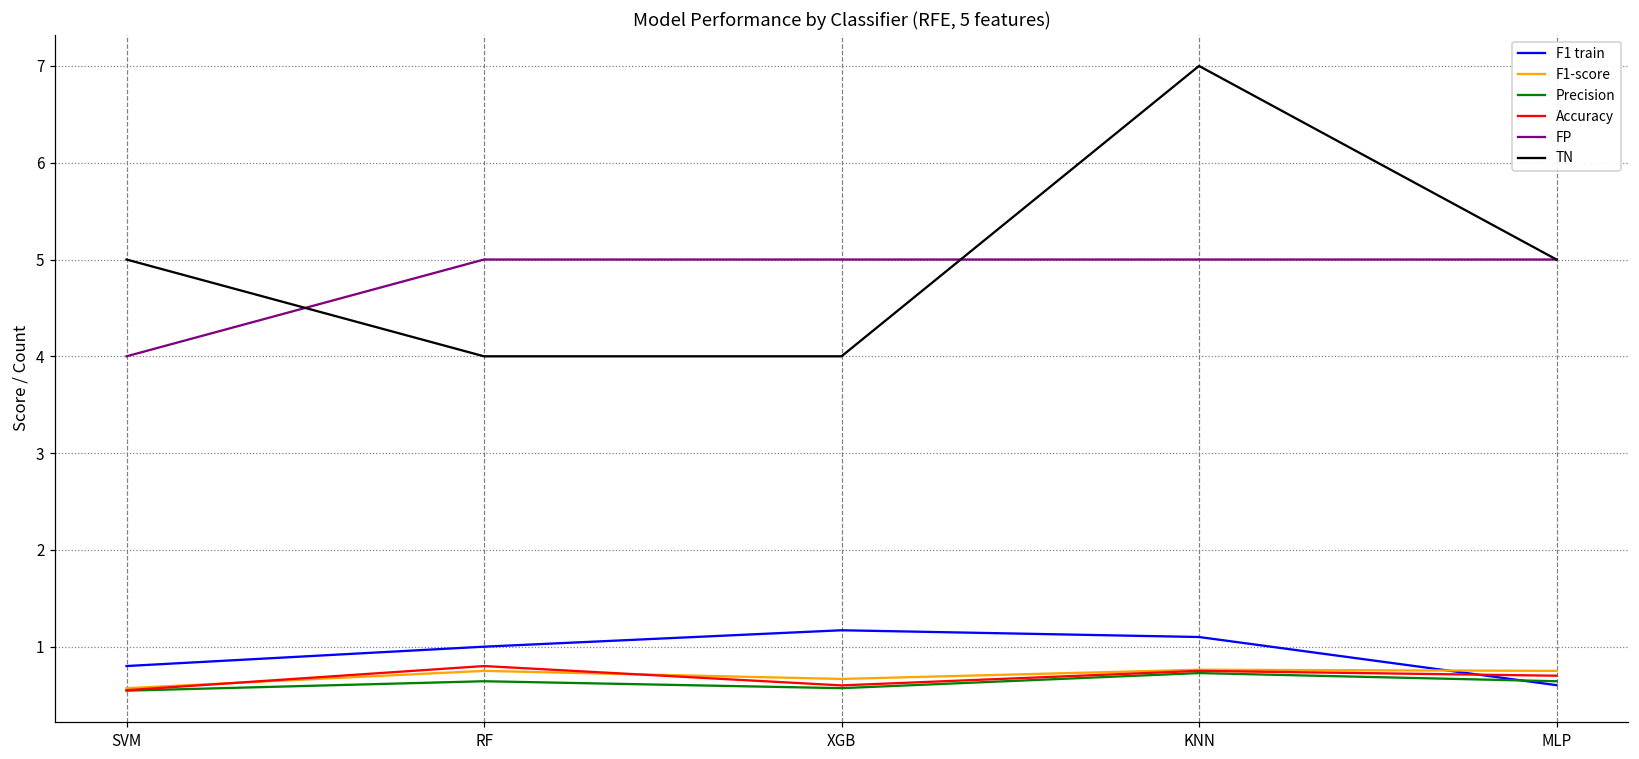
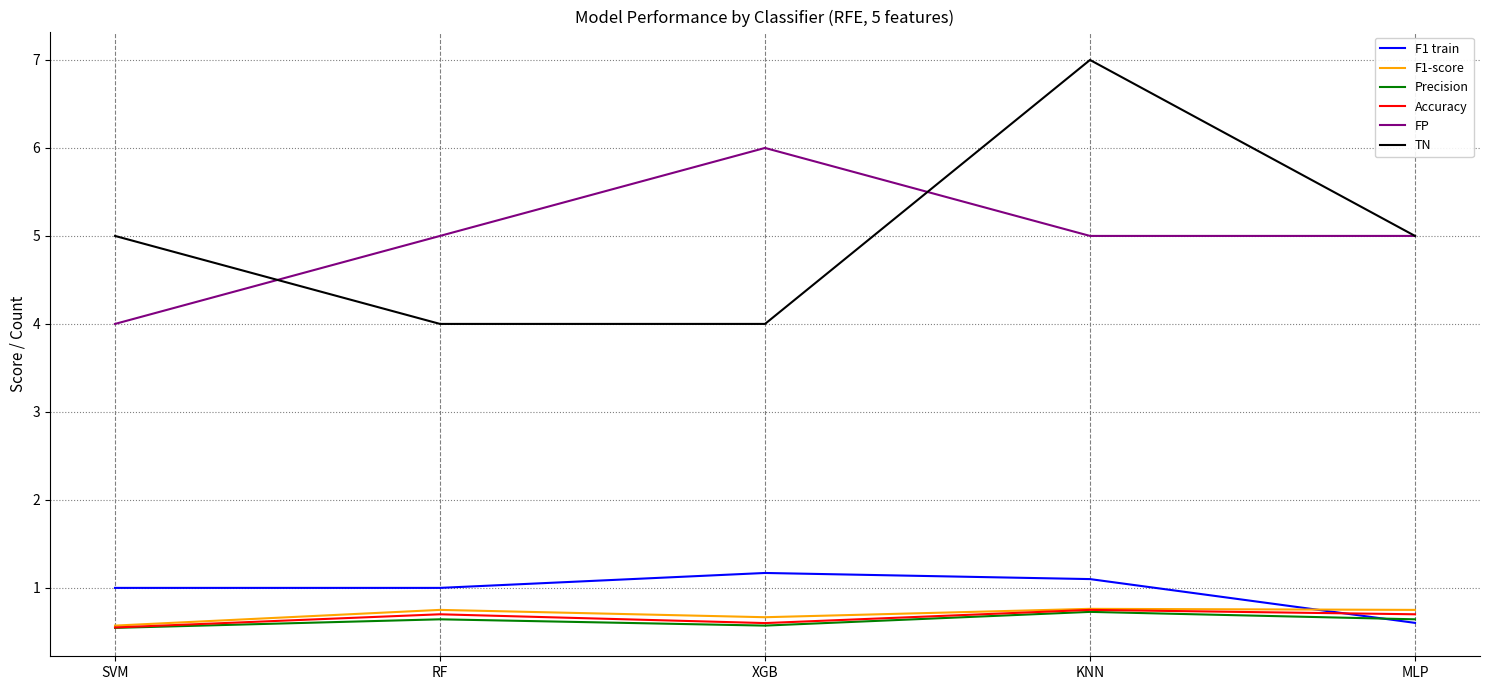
  {
    "F1 train": {
-     "SVM": 0.8,
+     "SVM": 1.0,
      "RF": 1.0,
      "XGB": 1.2,
      "KNN": 1.1,
      "MLP": 0.6
    },
    "F1-score": {
      "RF": 0.8,
      "XGB": 0.7,
      "MLP": 0.8
    },
    "Precision": {
      "RF": 0.6,
      "MLP": 0.6
    },
    "Accuracy": {
-     "RF": 0.8,
+     "RF": 0.7,
      "MLP": 0.7
    },
    "FP": {
      "SVM": 4,
      "RF": 5,
-     "XGB": 5,
+     "XGB": 6,
      "KNN": 5
    },
    "TN": {
      "SVM": 5.0,
      "RF": 4.0,
      "XGB": 4.0,
      "KNN": 7.0
    }
  }
